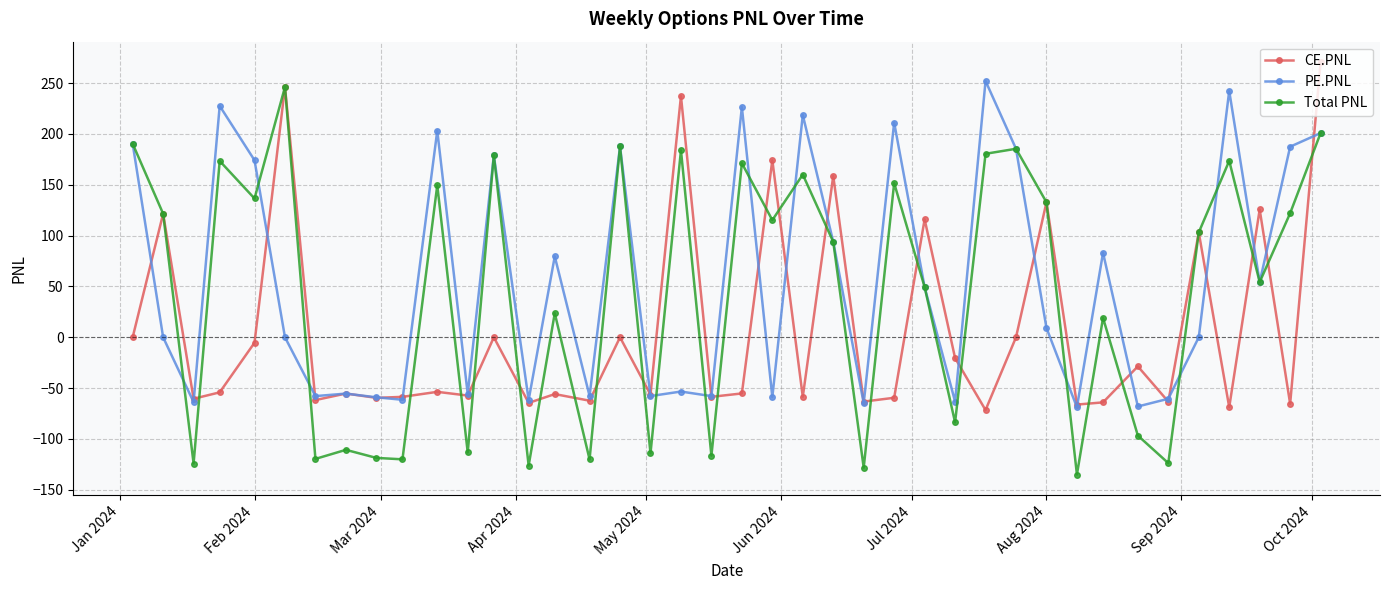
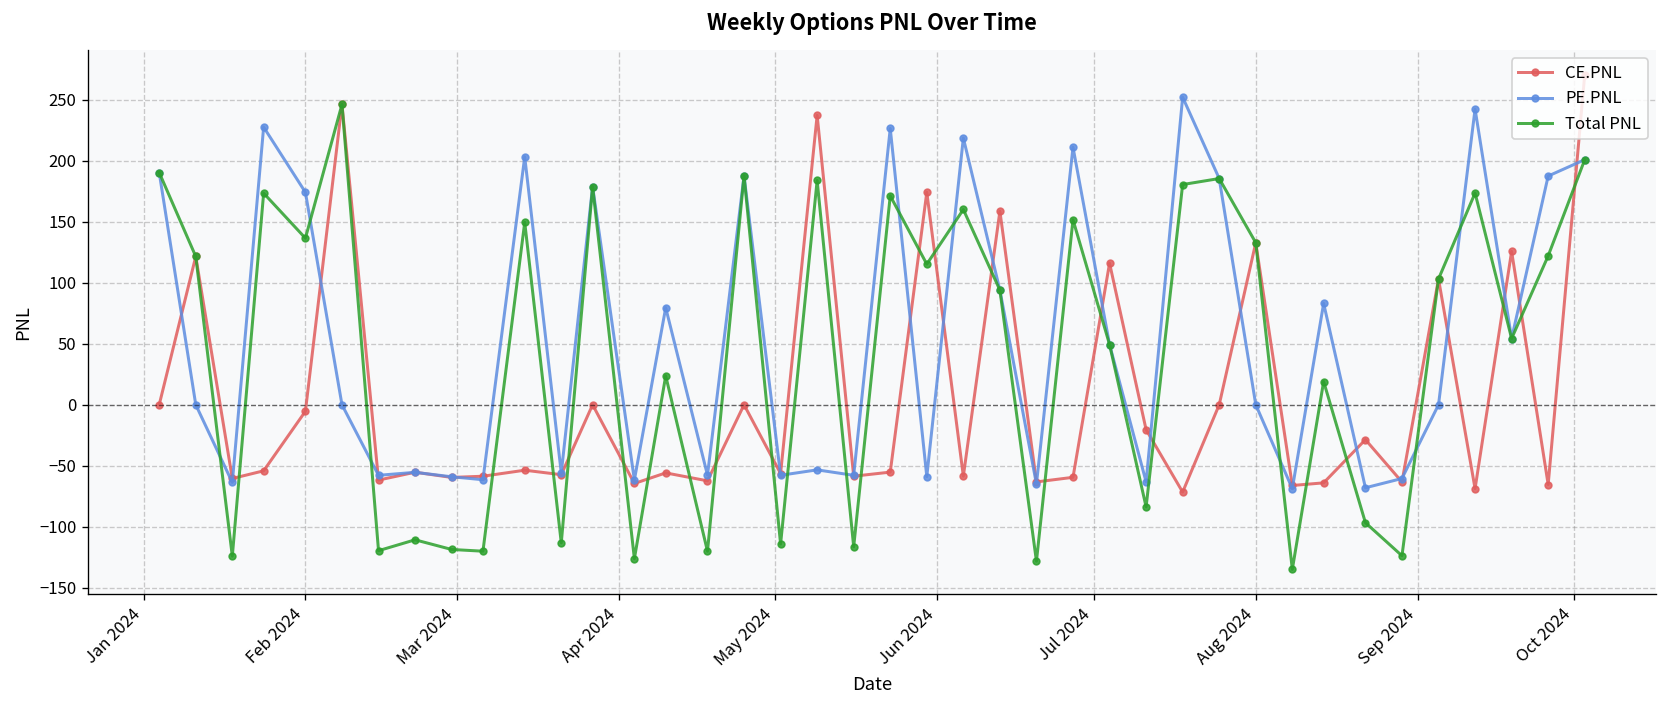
  {
    "CE.PNL": {
      "Feb 2024": -5
    },
    "PE.PNL": {
      "Feb 2024": 174,
-     "Aug 2024": 9
+     "Aug 2024": 0
    },
    "Total PNL": {
      "Feb 2024": 136
    }
  }
